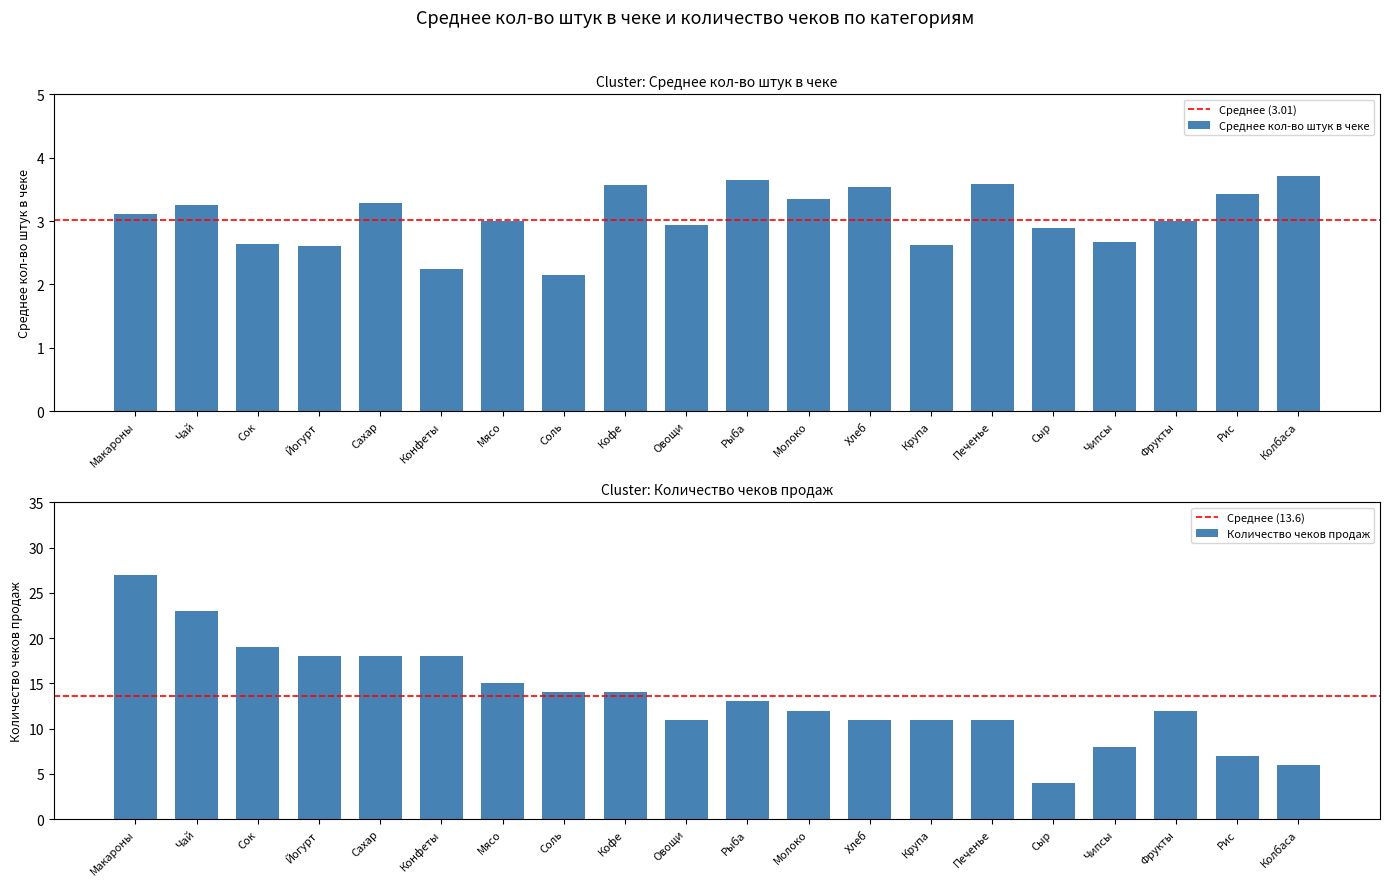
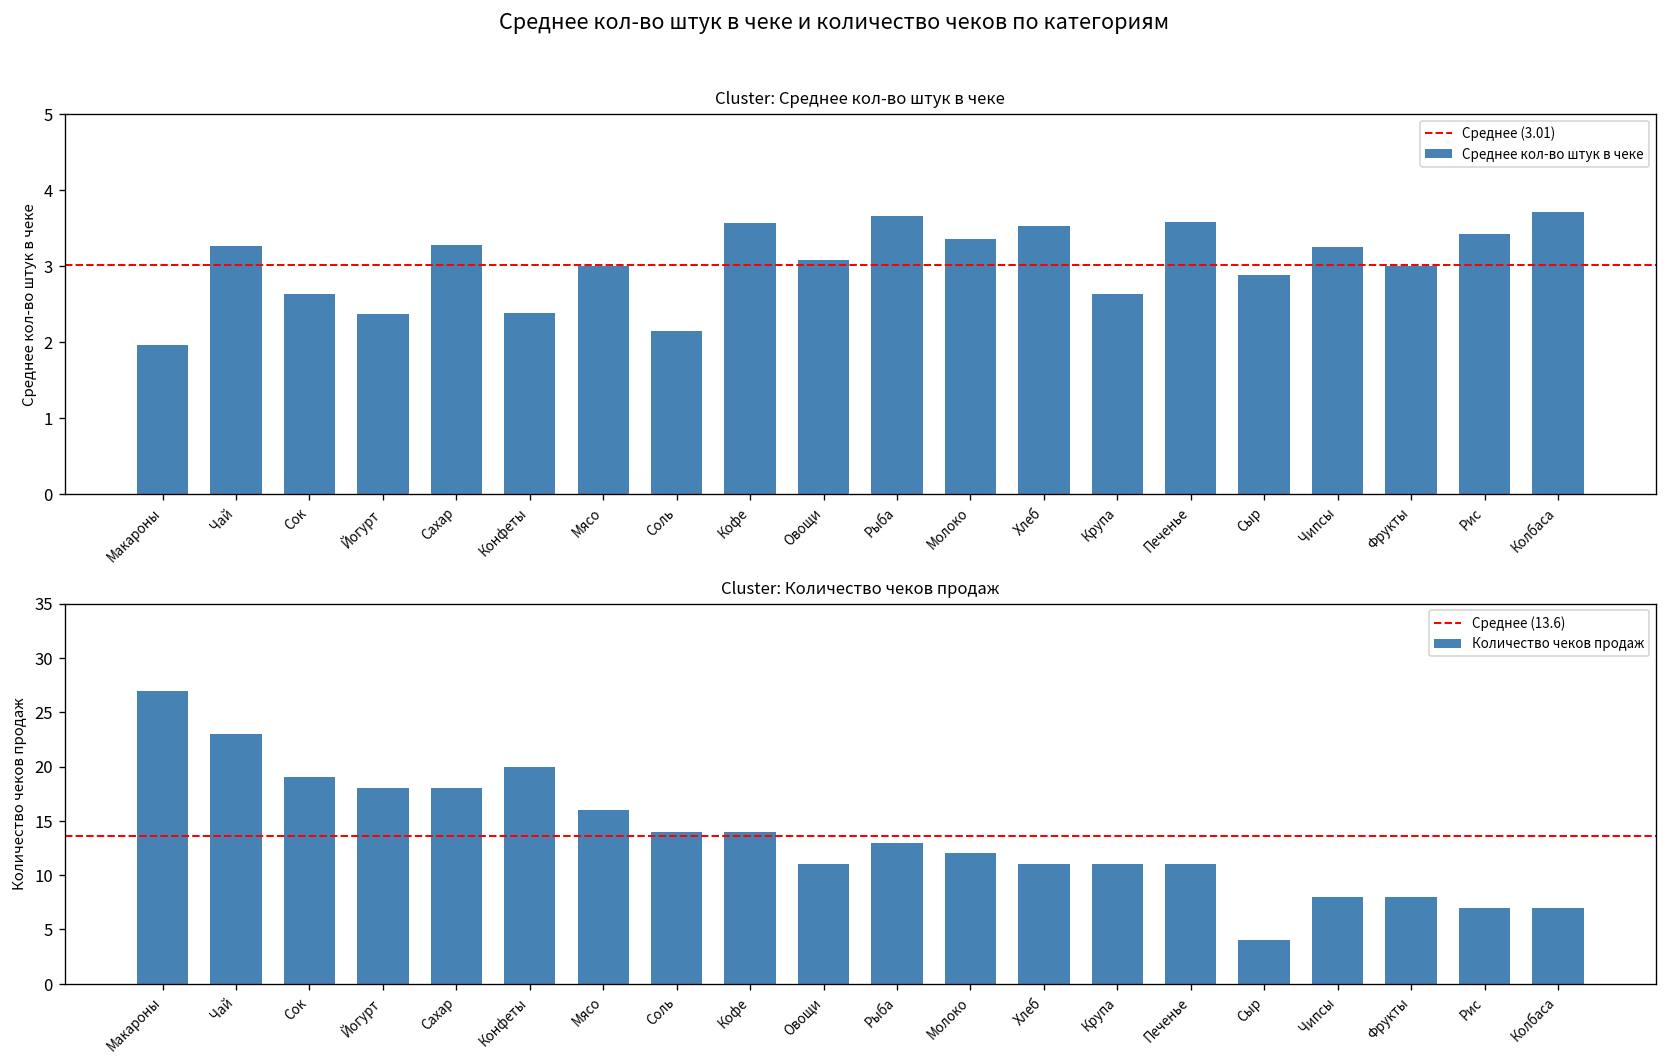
  {
    "Cluster: Среднее кол-во штук в чеке": {
-     "Макароны": 3.1,
+     "Макароны": 2.0,
      "Чай": 3.3,
      "Сок": 2.6,
-     "Йогурт": 2.6,
+     "Йогурт": 2.4,
      "Сахар": 3.3,
-     "Конфеты": 2.2,
+     "Конфеты": 2.4,
      "Мясо": 3.0,
      "Соль": 2.2,
      "Кофе": 3.6,
-     "Овощи": 2.9,
+     "Овощи": 3.1,
      "Рыба": 3.7,
      "Молоко": 3.4,
      "Хлеб": 3.5,
      "Крупа": 2.6,
      "Печенье": 3.6,
      "Сыр": 2.9,
-     "Чипсы": 2.7,
+     "Чипсы": 3.3,
      "Фрукты": 3.0,
      "Рис": 3.4,
      "Колбаса": 3.7
    },
    "Cluster: Количество чеков продаж": {
      "Макароны": 27,
      "Чай": 23,
      "Сок": 19,
      "Йогурт": 18,
      "Сахар": 18,
-     "Конфеты": 18,
-     "Мясо": 15,
+     "Конфеты": 20,
+     "Мясо": 16,
      "Соль": 14,
      "Кофе": 14,
      "Овощи": 11,
      "Рыба": 13,
      "Молоко": 12,
      "Хлеб": 11,
      "Крупа": 11,
      "Печенье": 11,
      "Сыр": 4,
      "Чипсы": 8,
-     "Фрукты": 12,
+     "Фрукты": 8,
      "Рис": 7,
-     "Колбаса": 6
+     "Колбаса": 7
    }
  }
